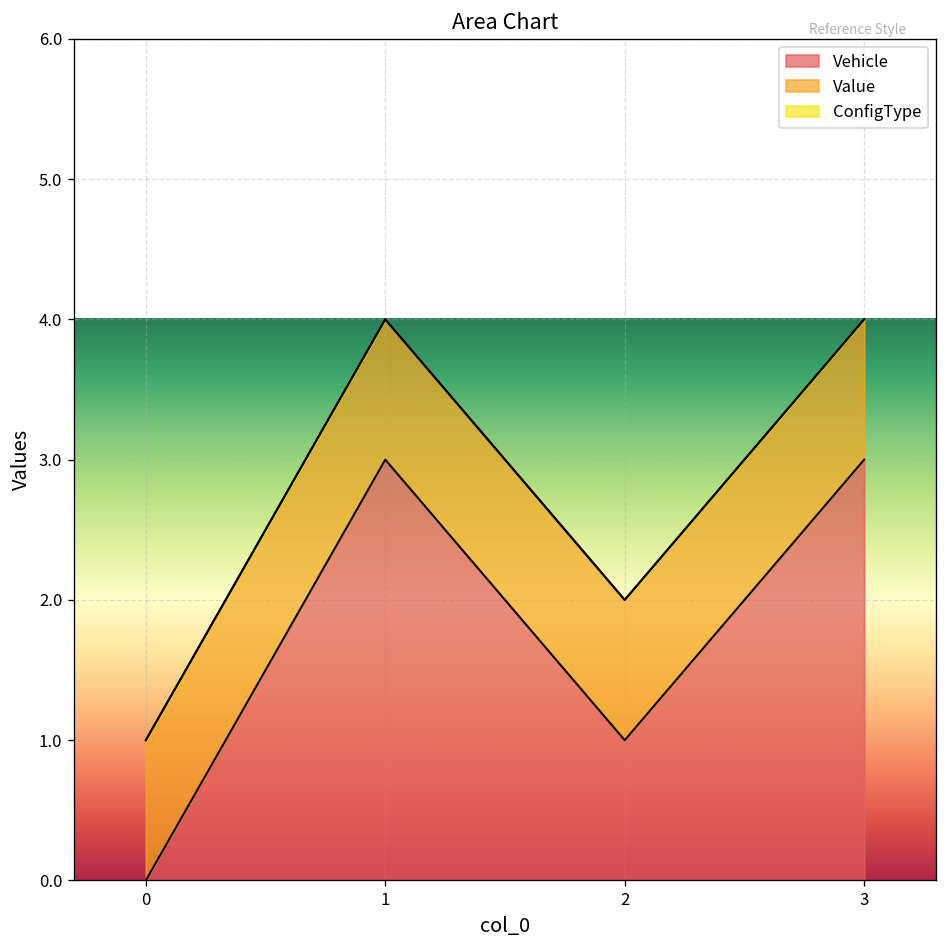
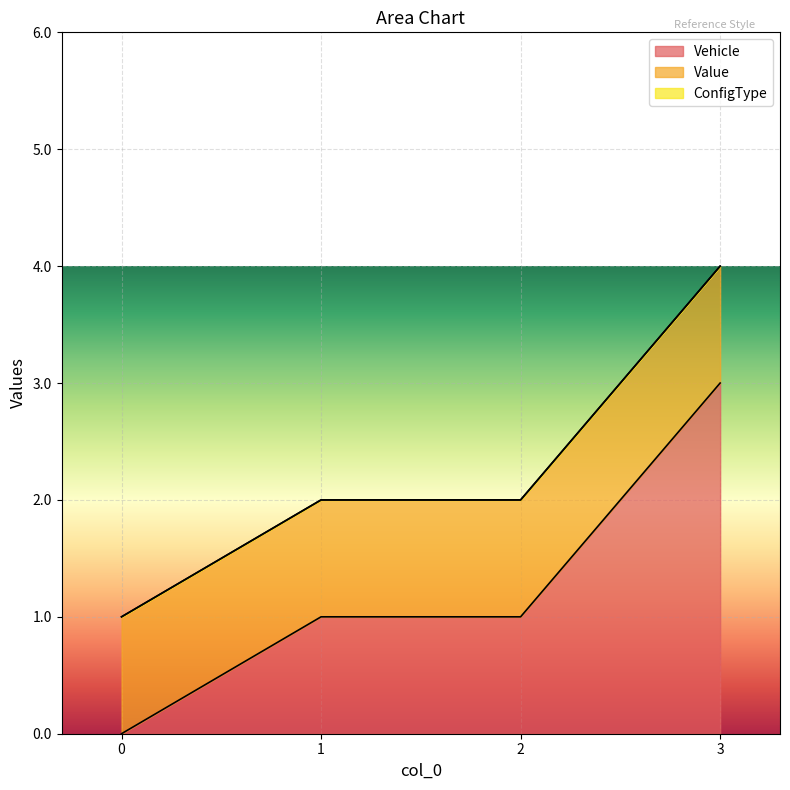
  {
    "Vehicle": {
      "0": 0,
-     "1": 3,
+     "1": 1,
      "2": 1,
      "3": 3
    }
  }
